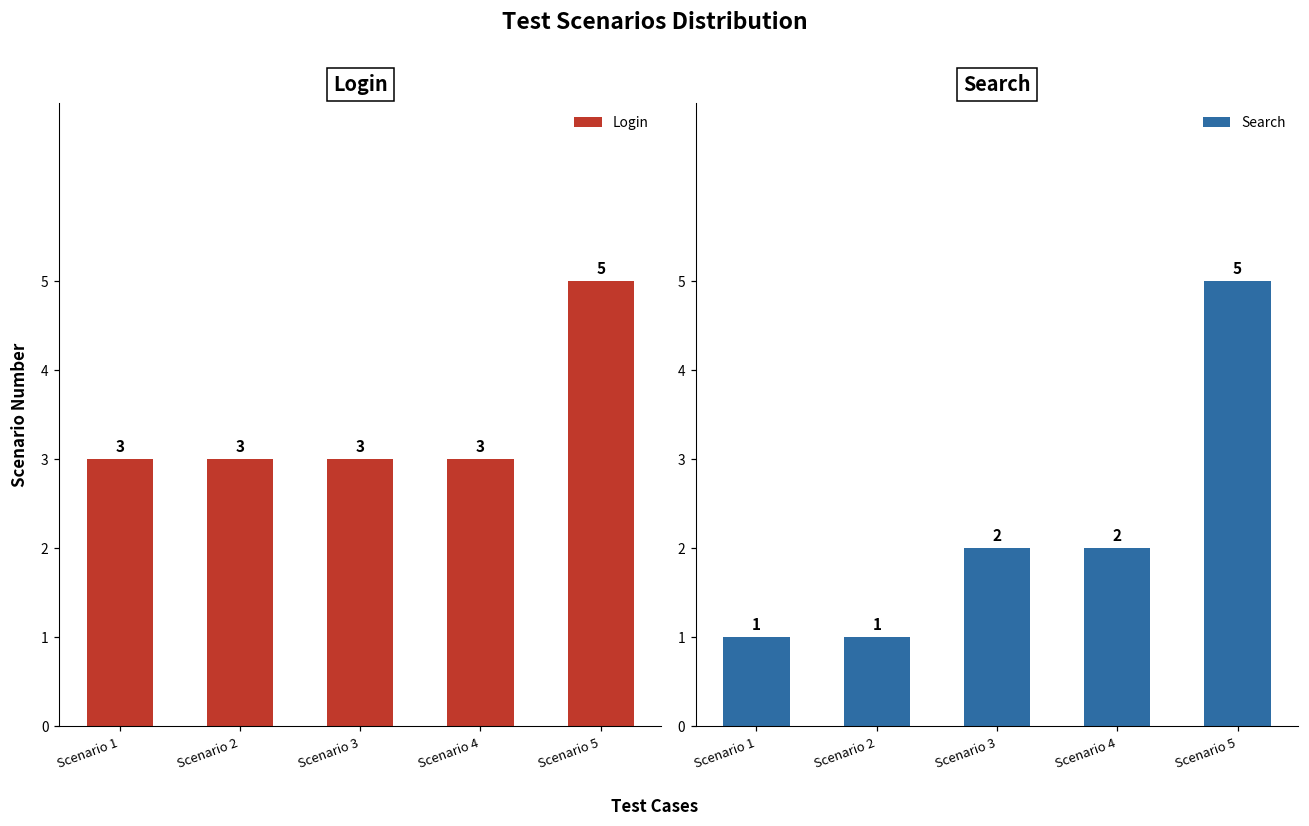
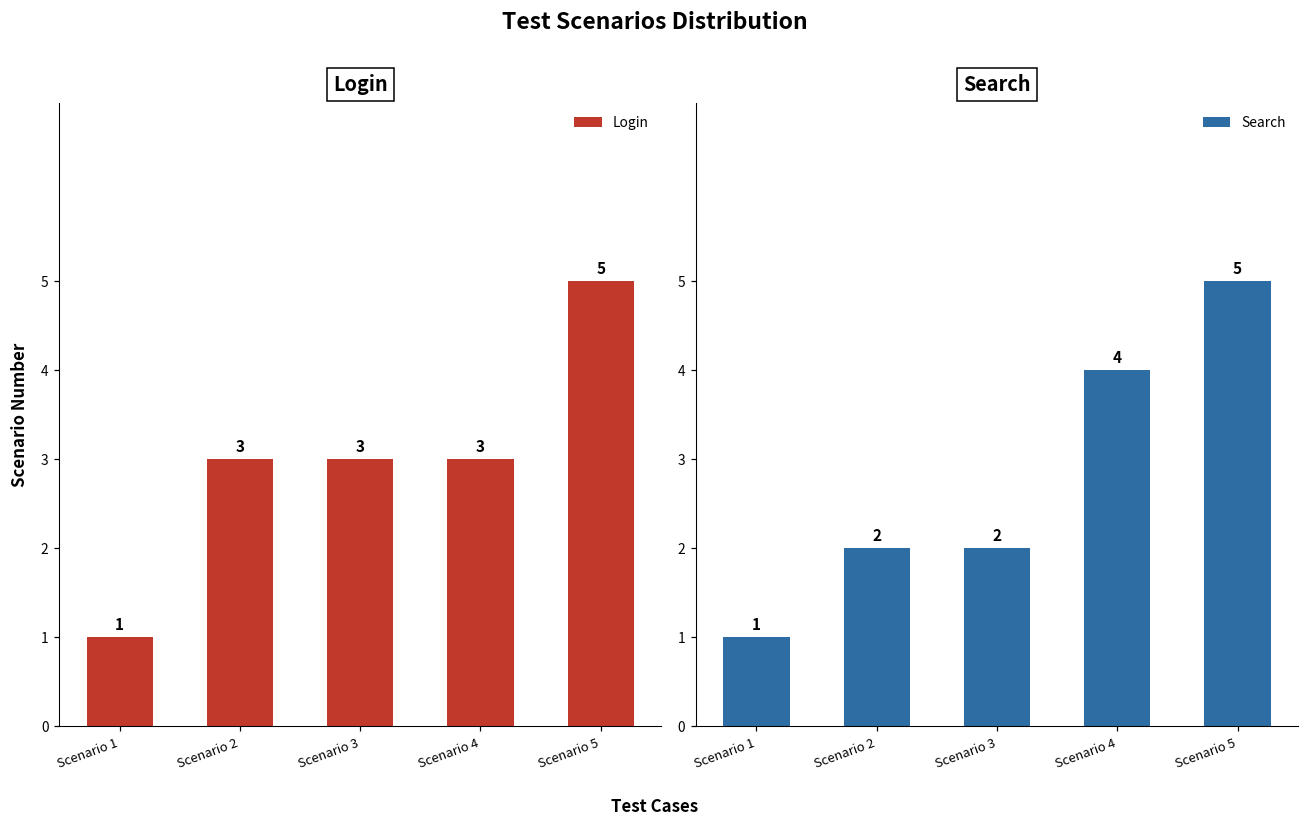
  {
    "Login": {
-     "Scenario 1": 3,
+     "Scenario 1": 1,
      "Scenario 2": 3,
      "Scenario 3": 3,
      "Scenario 4": 3,
      "Scenario 5": 5
    },
    "Search": {
      "Scenario 1": 1,
-     "Scenario 2": 1,
+     "Scenario 2": 2,
      "Scenario 3": 2,
-     "Scenario 4": 2,
+     "Scenario 4": 4,
      "Scenario 5": 5
    }
  }
